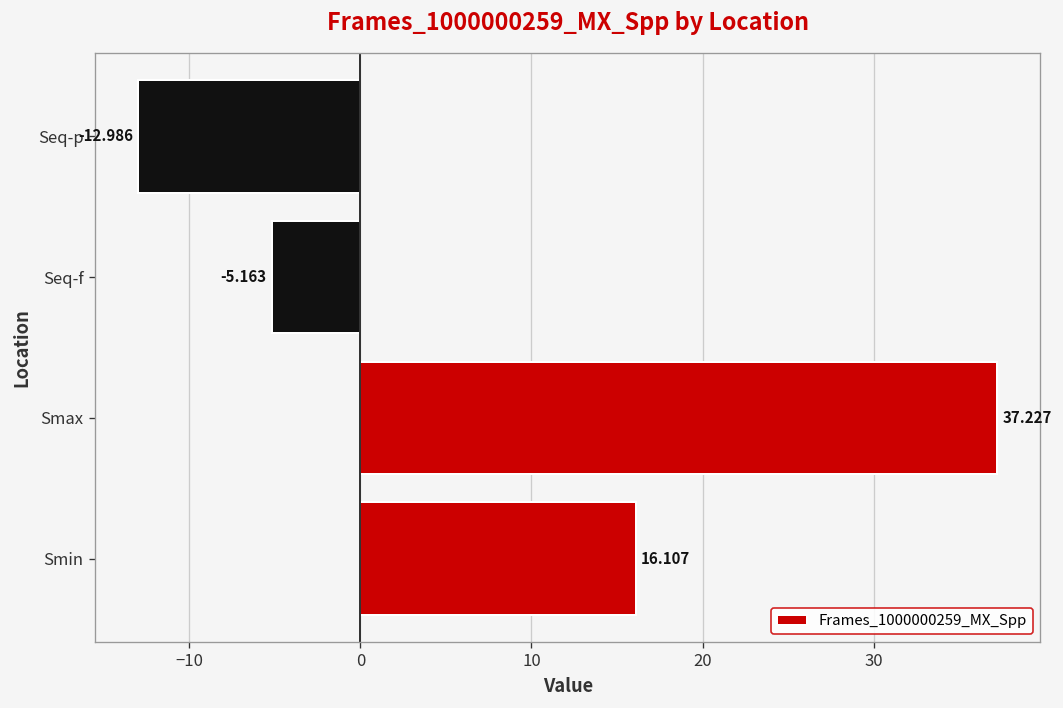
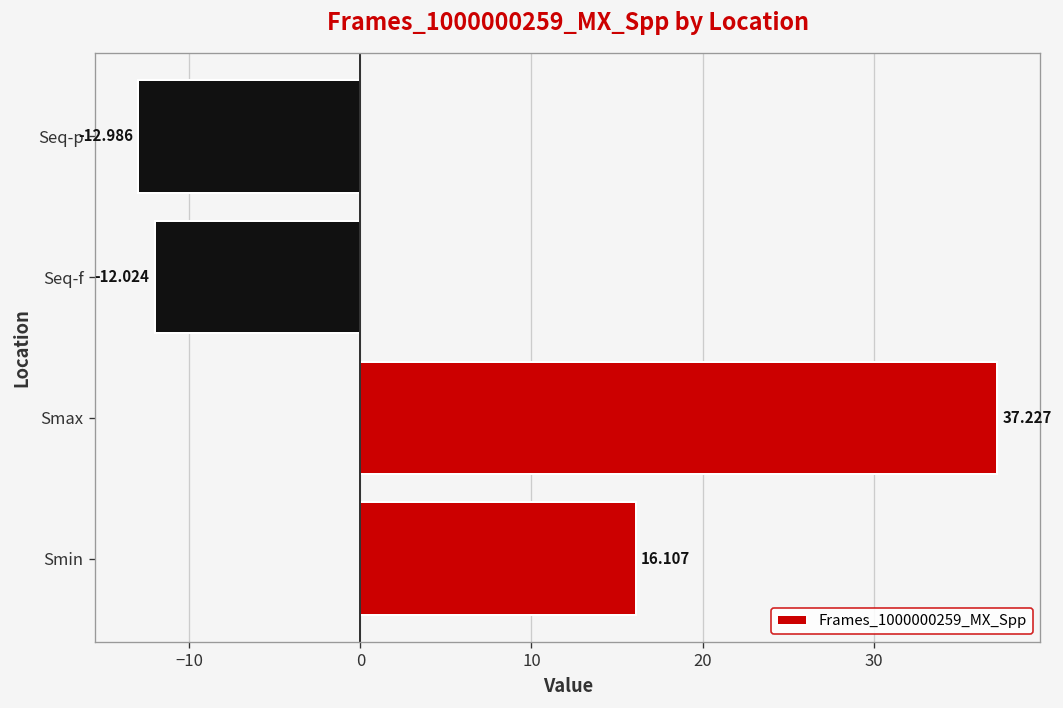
  {
    "Seq-p": -12.986,
-   "Seq-f": -5.163,
+   "Seq-f": -12.024,
    "Smax": 37.227,
    "Smin": 16.107
  }
